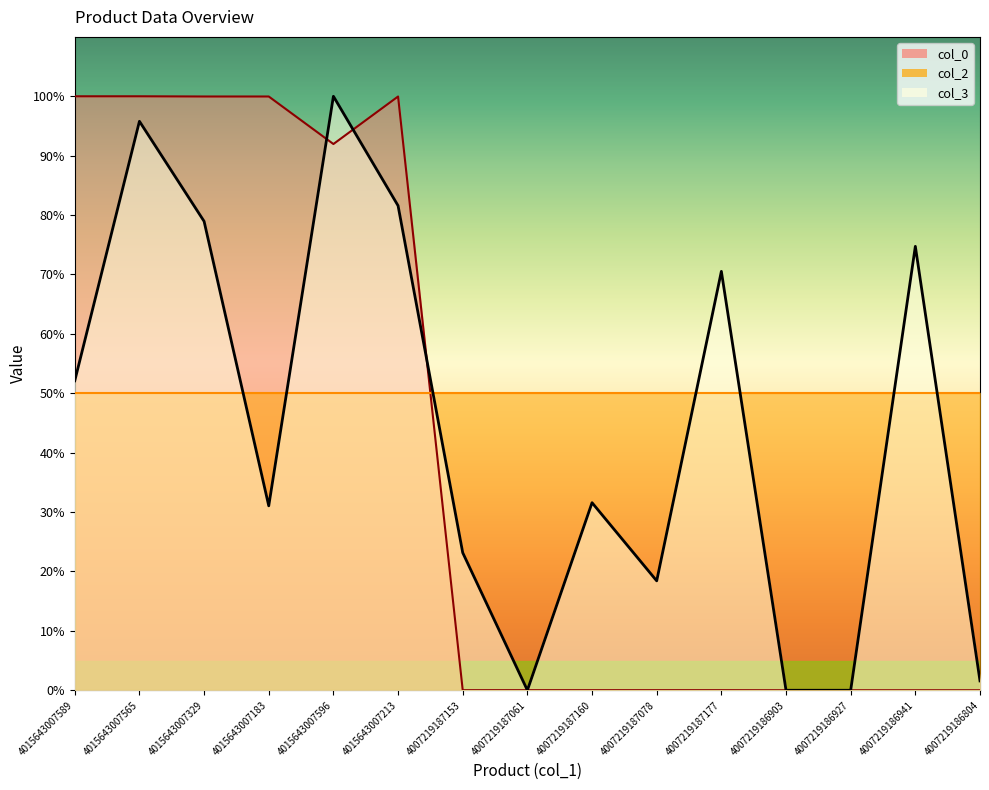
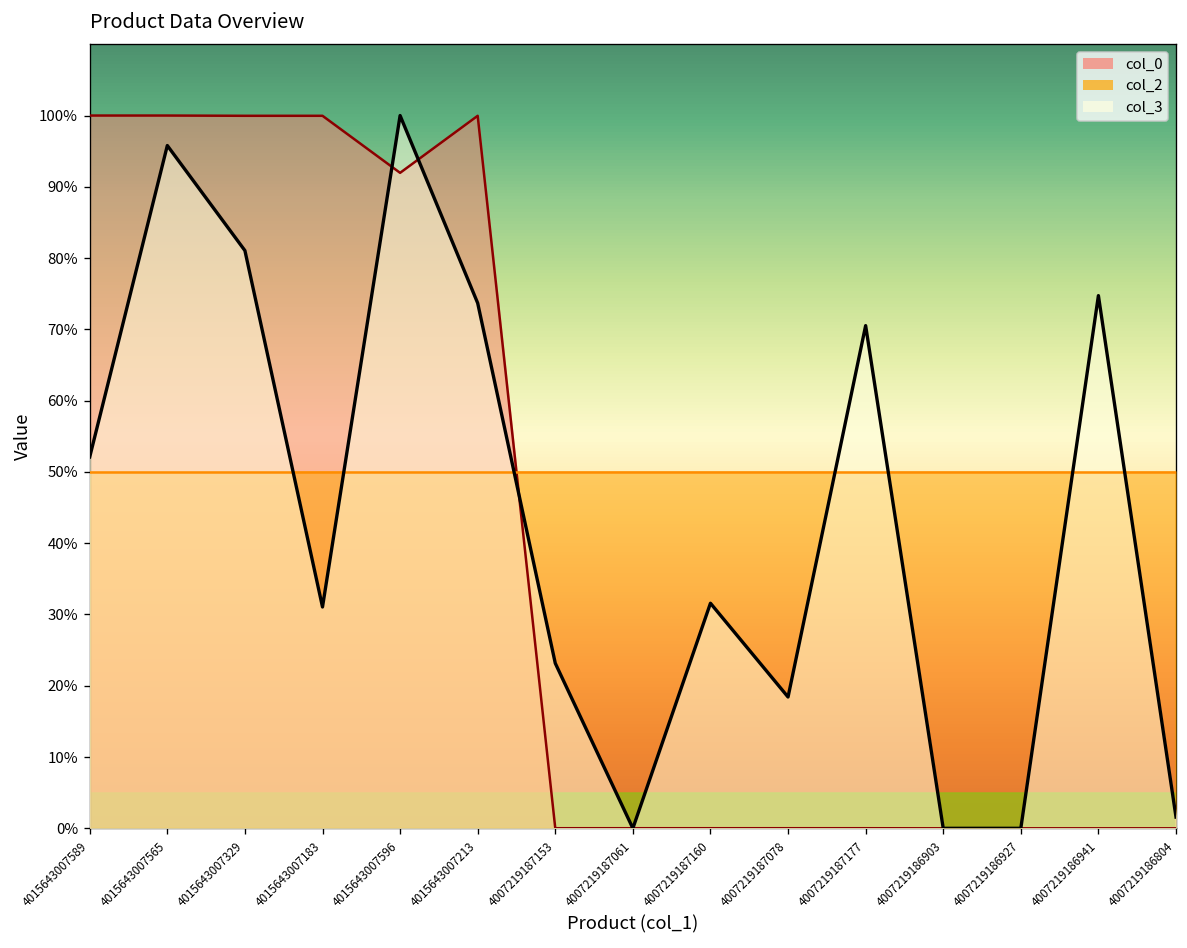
  {
    "col_0": {
      "4015643007589": "100%",
      "4015643007565": "100%",
      "4015643007329": "100%",
      "4015643007183": "100%",
      "4015643007596": "92%",
      "4015643007213": "100%"
    },
    "col_2": {
      "4015643007589": "50%",
      "4015643007565": "50%",
      "4015643007329": "50%",
      "4015643007183": "50%",
      "4015643007596": "50%",
      "4015643007213": "50%",
      "4007219187153": "50%",
      "4007219187061": "50%",
      "4007219187160": "50%",
      "4007219187078": "50%",
      "4007219187177": "50%",
      "4007219186903": "50%",
      "4007219186927": "50%",
      "4007219186941": "50%",
      "4007219186804": "50%"
    },
    "col_3": {
      "4015643007589": "52%",
      "4015643007565": "96%",
-     "4015643007329": "79%",
+     "4015643007329": "81%",
      "4015643007183": "31%",
      "4015643007596": "100%",
-     "4015643007213": "82%",
+     "4015643007213": "74%",
      "4007219187153": "23%",
      "4007219187160": "32%",
      "4007219187078": "18%",
      "4007219187177": "71%",
      "4007219186941": "75%"
    }
  }
